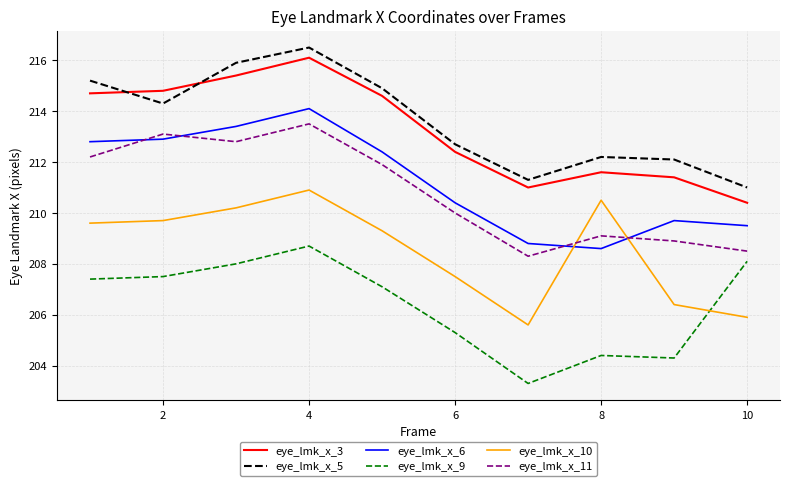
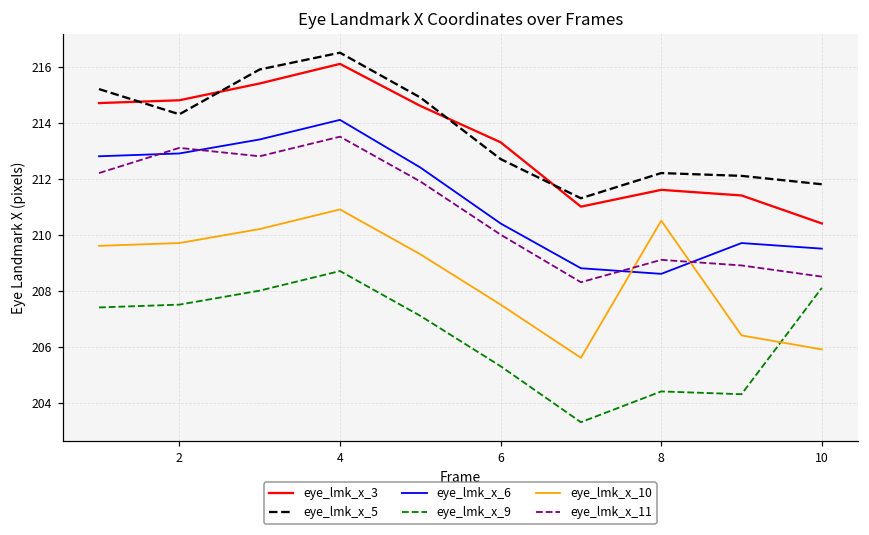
  {
    "eye_lmk_x_3": {
      "2": 214.8,
      "4": 216.1,
-     "6": 212.4,
+     "6": 213.3,
      "8": 211.6,
      "10": 210.4
    },
    "eye_lmk_x_5": {
      "2": 214.3,
      "4": 216.5,
      "6": 212.7,
      "8": 212.2,
-     "10": 211.0
+     "10": 211.8
    },
    "eye_lmk_x_6": {
      "2": 212.9,
      "4": 214.1,
      "6": 210.4,
      "8": 208.6,
      "10": 209.5
    },
    "eye_lmk_x_9": {
      "2": 207.5,
      "4": 208.7,
      "6": 205.3,
      "8": 204.4,
      "10": 208.1
    },
    "eye_lmk_x_10": {
      "2": 209.7,
      "4": 210.9,
      "6": 207.5,
      "8": 210.5,
      "10": 205.9
    },
    "eye_lmk_x_11": {
      "2": 213.1,
      "4": 213.5,
      "6": 210.0,
      "8": 209.1,
      "10": 208.5
    }
  }
